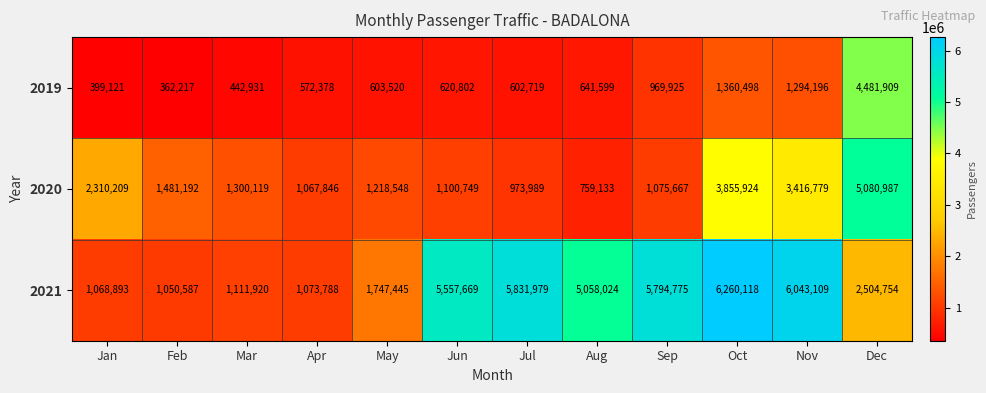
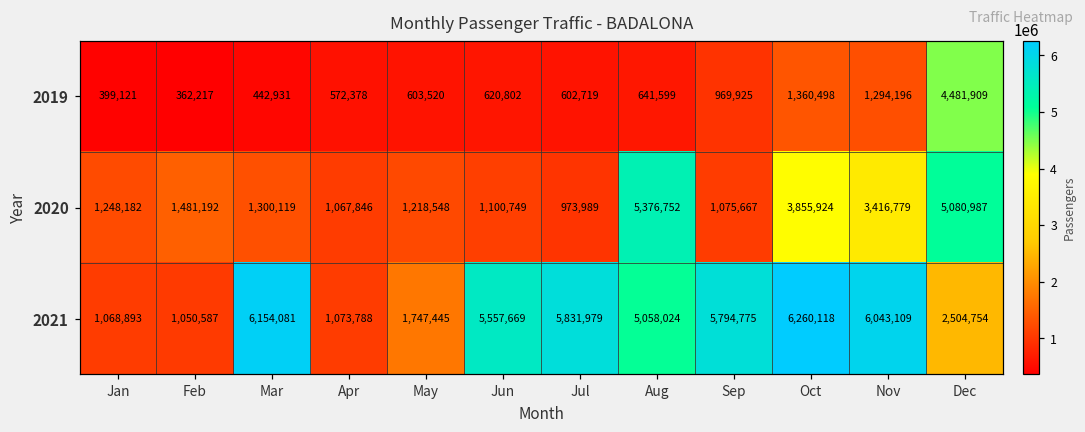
  {
    "2019": {
      "Jan": "399,121",
      "Feb": "362,217",
      "Mar": "442,931",
      "Apr": "572,378",
      "May": "603,520",
      "Jun": "620,802",
      "Jul": "602,719",
      "Aug": "641,599",
      "Sep": "969,925",
      "Oct": "1,360,498",
      "Nov": "1,294,196",
      "Dec": "4,481,909"
    },
    "2020": {
-     "Jan": "2,310,209",
+     "Jan": "1,248,182",
      "Feb": "1,481,192",
      "Mar": "1,300,119",
      "Apr": "1,067,846",
      "May": "1,218,548",
      "Jun": "1,100,749",
      "Jul": "973,989",
-     "Aug": "759,133",
+     "Aug": "5,376,752",
      "Sep": "1,075,667",
      "Oct": "3,855,924",
      "Nov": "3,416,779",
      "Dec": "5,080,987"
    },
    "2021": {
      "Jan": "1,068,893",
      "Feb": "1,050,587",
-     "Mar": "1,111,920",
+     "Mar": "6,154,081",
      "Apr": "1,073,788",
      "May": "1,747,445",
      "Jun": "5,557,669",
      "Jul": "5,831,979",
      "Aug": "5,058,024",
      "Sep": "5,794,775",
      "Oct": "6,260,118",
      "Nov": "6,043,109",
      "Dec": "2,504,754"
    }
  }
